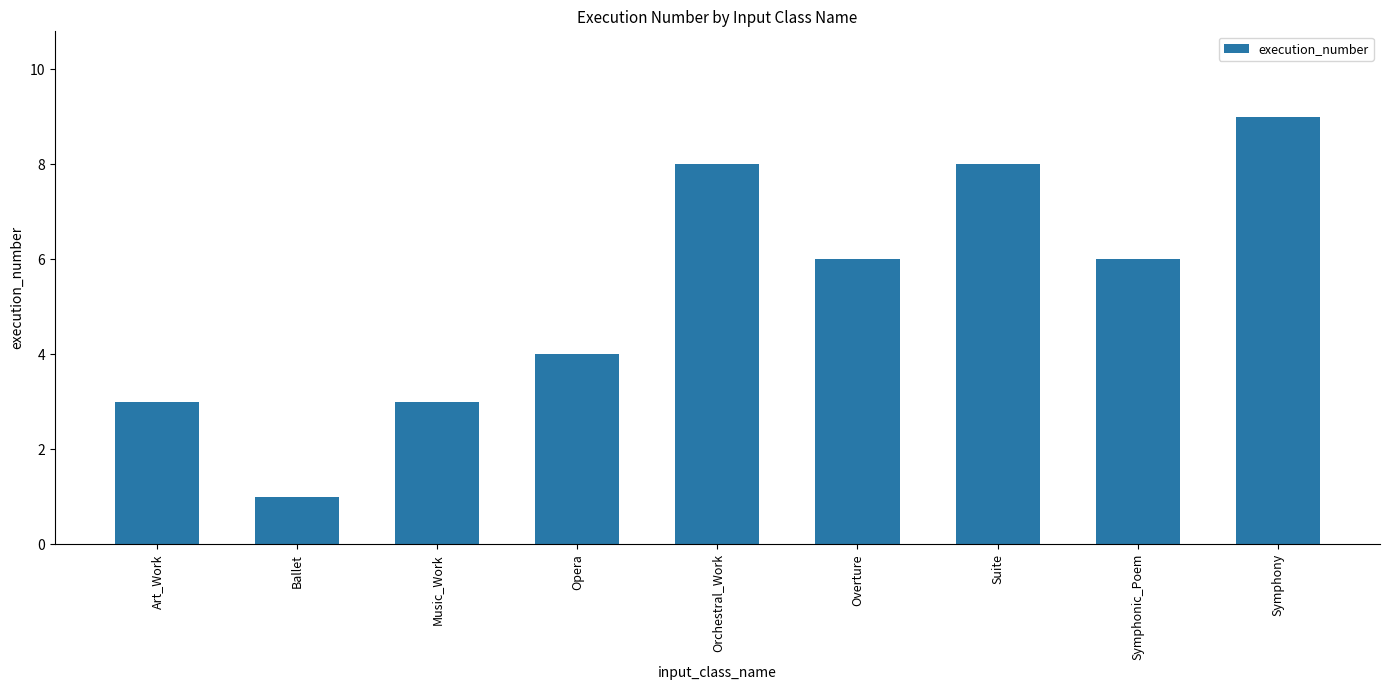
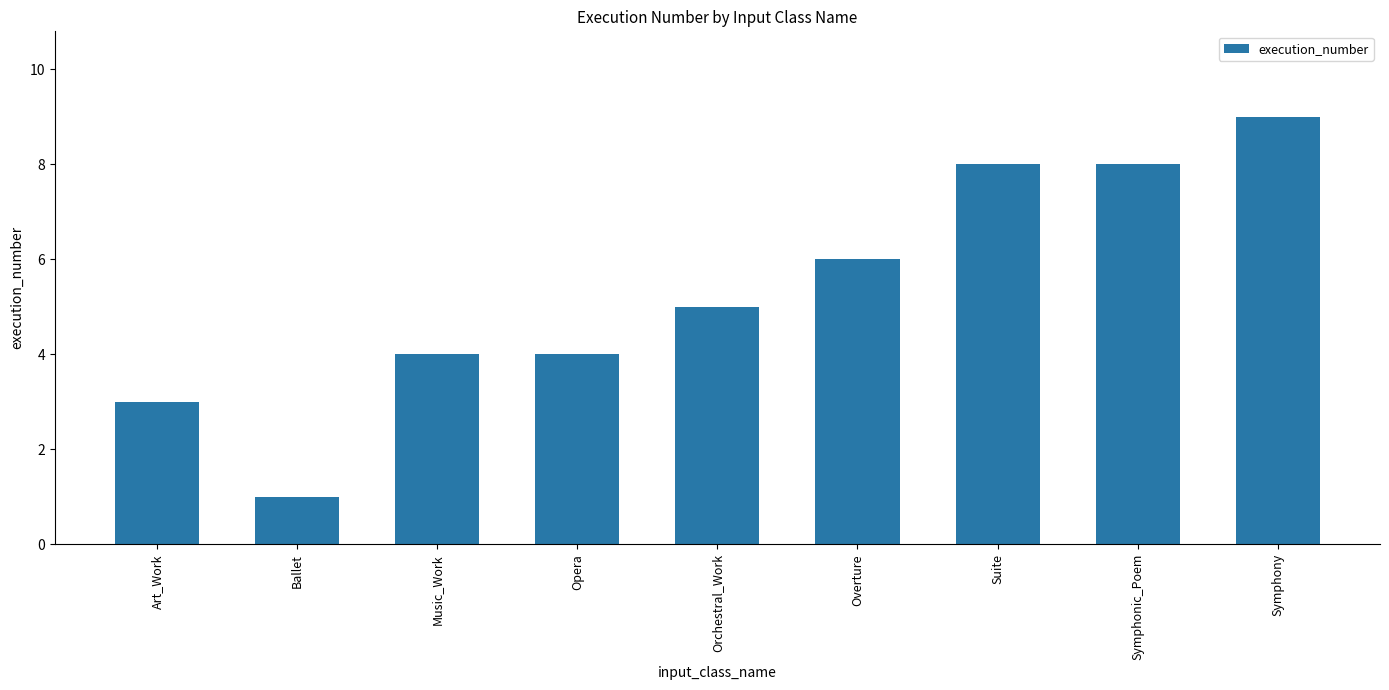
  {
    "Art_Work": 3,
    "Ballet": 1,
-   "Music_Work": 3,
+   "Music_Work": 4,
    "Opera": 4,
-   "Orchestral_Work": 8,
+   "Orchestral_Work": 5,
    "Overture": 6,
    "Suite": 8,
-   "Symphonic_Poem": 6,
+   "Symphonic_Poem": 8,
    "Symphony": 9
  }
